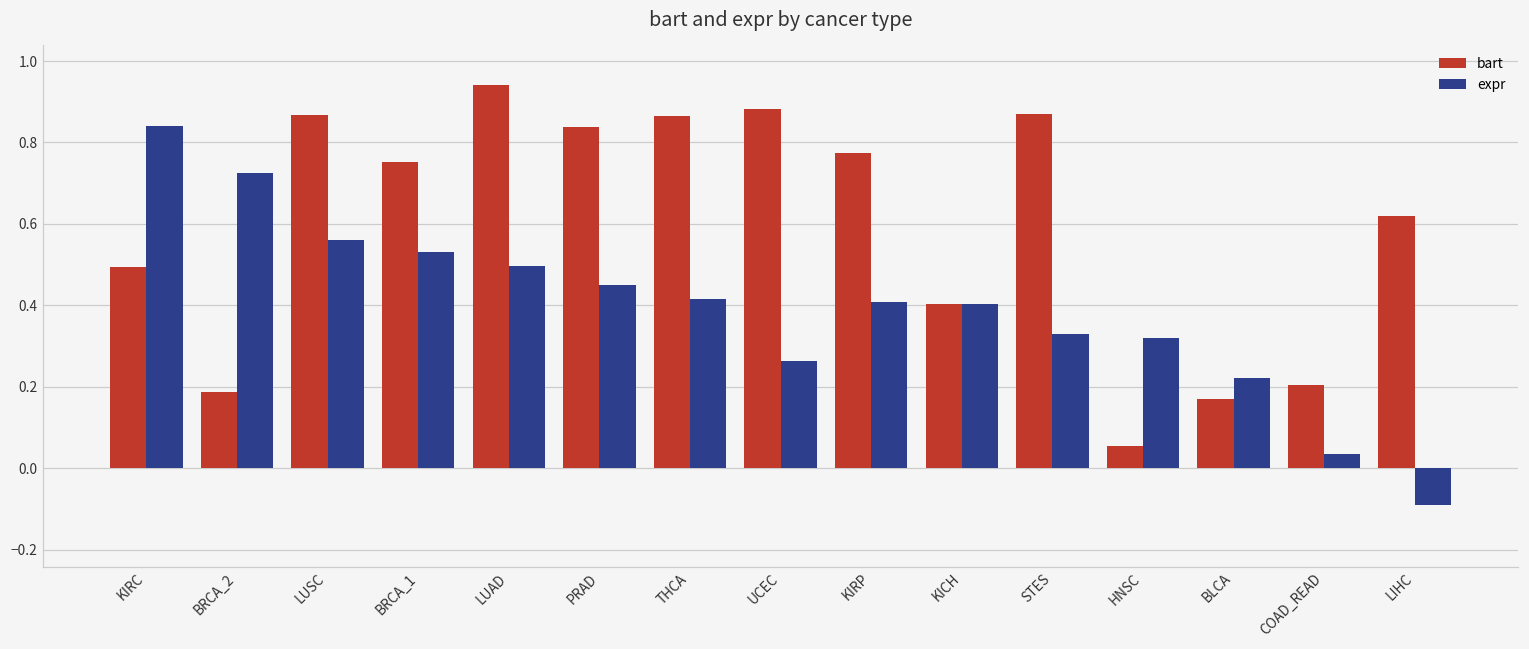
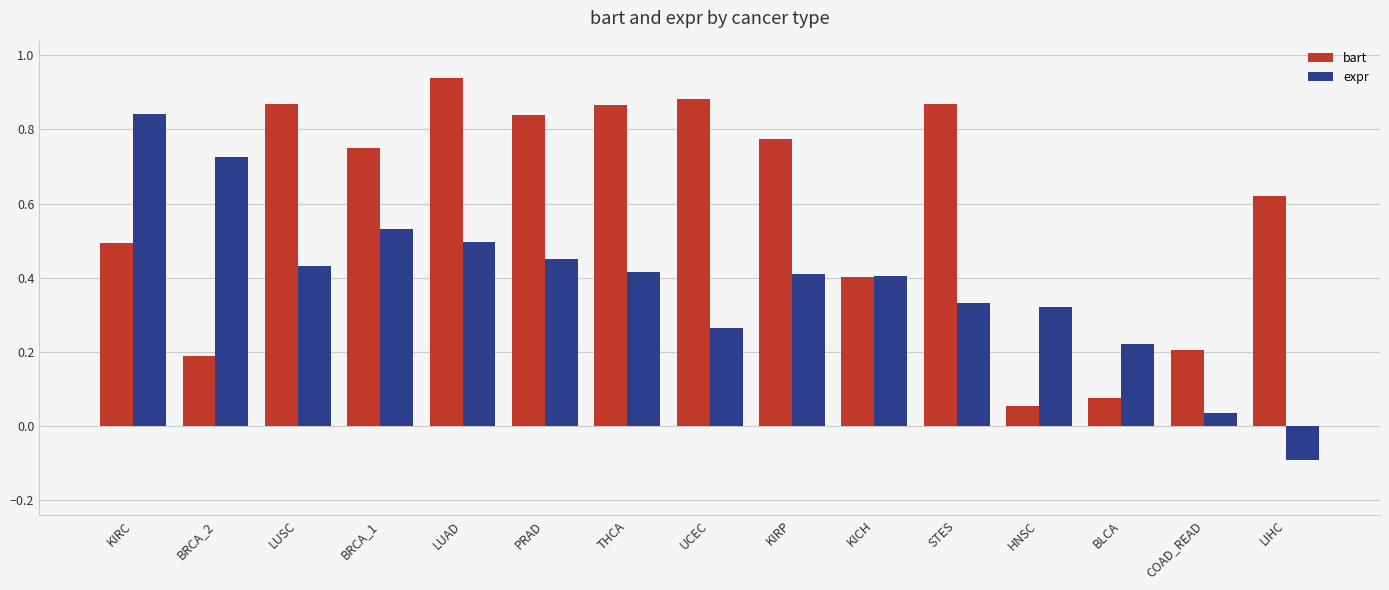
  {
    "bart": {
      "KIRC": 0.49,
      "BRCA_2": 0.19,
      "LUSC": 0.87,
      "BRCA_1": 0.75,
      "LUAD": 0.94,
      "PRAD": 0.84,
      "THCA": 0.87,
      "UCEC": 0.88,
      "KIRP": 0.77,
      "KICH": 0.40,
      "STES": 0.87,
      "HNSC": 0.05,
-     "BLCA": 0.17,
+     "BLCA": 0.08,
      "COAD_READ": 0.21,
      "LIHC": 0.62
    },
    "expr": {
      "KIRC": 0.84,
      "BRCA_2": 0.73,
-     "LUSC": 0.56,
+     "LUSC": 0.43,
      "BRCA_1": 0.53,
      "LUAD": 0.50,
      "PRAD": 0.45,
      "THCA": 0.42,
      "UCEC": 0.26,
      "KIRP": 0.41,
      "KICH": 0.40,
      "STES": 0.33,
      "HNSC": 0.32,
      "BLCA": 0.22,
      "COAD_READ": 0.03,
      "LIHC": -0.09
    }
  }
